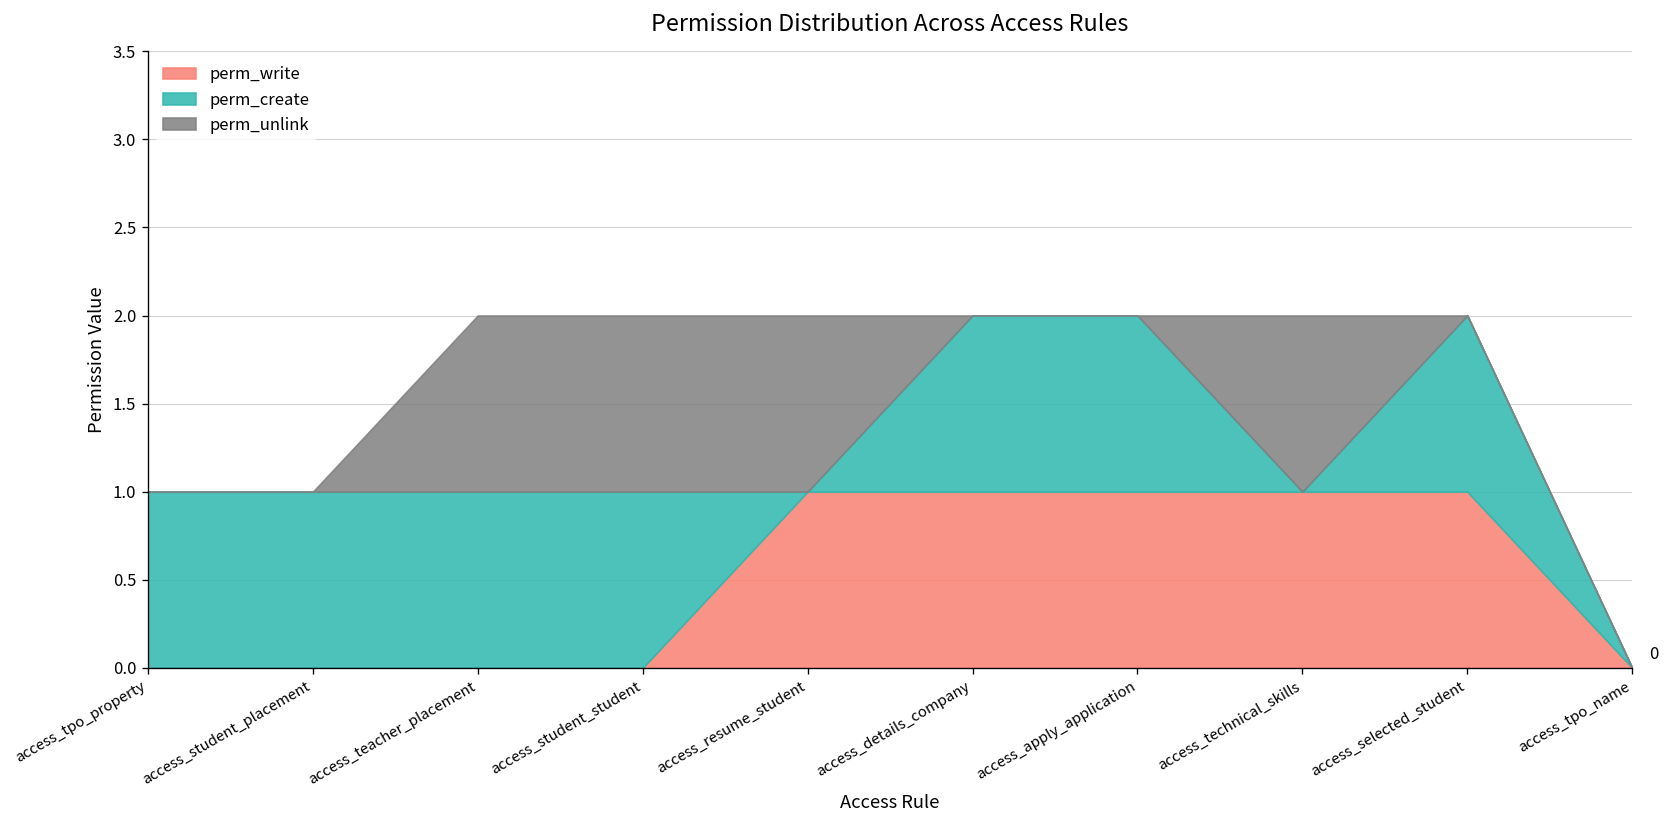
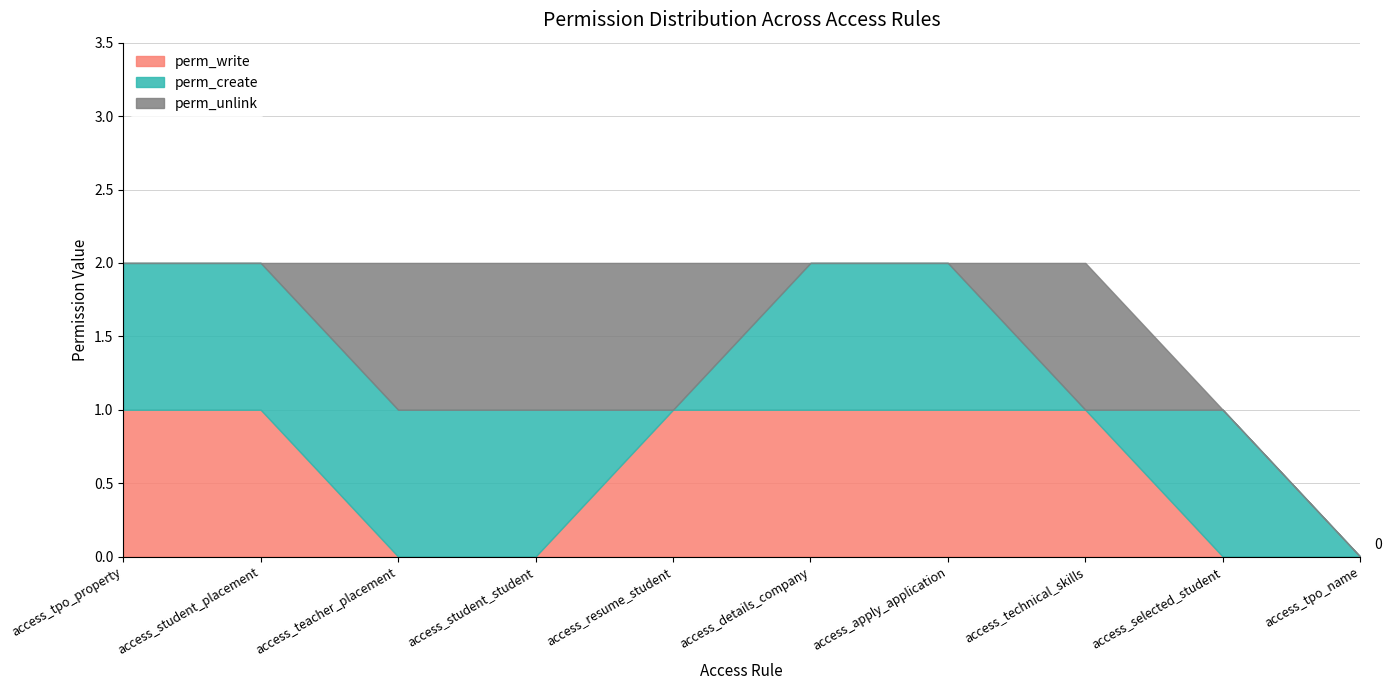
  {
    "perm_write": {
-     "access_tpo_property": 0,
-     "access_student_placement": 0,
+     "access_tpo_property": 1,
+     "access_student_placement": 1,
      "access_teacher_placement": 0,
      "access_student_student": 0,
      "access_details_company": 1,
      "access_apply_application": 1,
-     "access_selected_student": 1
+     "access_selected_student": 0
    },
    "perm_create": {
      "access_teacher_placement": 1,
      "access_student_student": 1
    },
    "perm_unlink": {
      "access_teacher_placement": 1,
      "access_student_student": 1,
      "access_resume_student": 1,
      "access_technical_skills": 1
    }
  }
